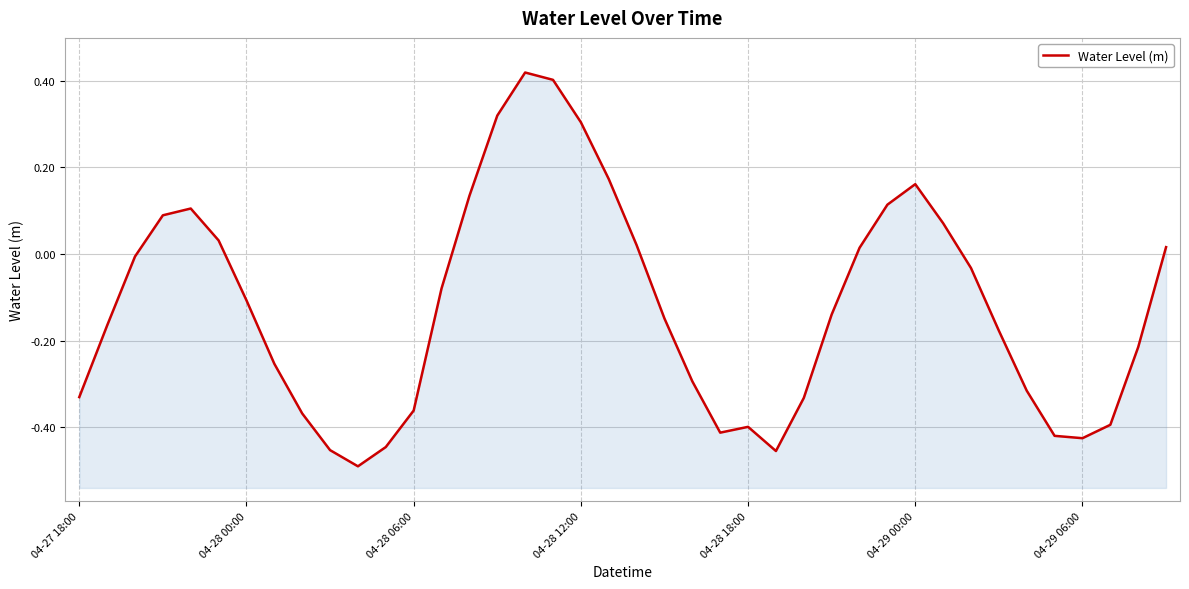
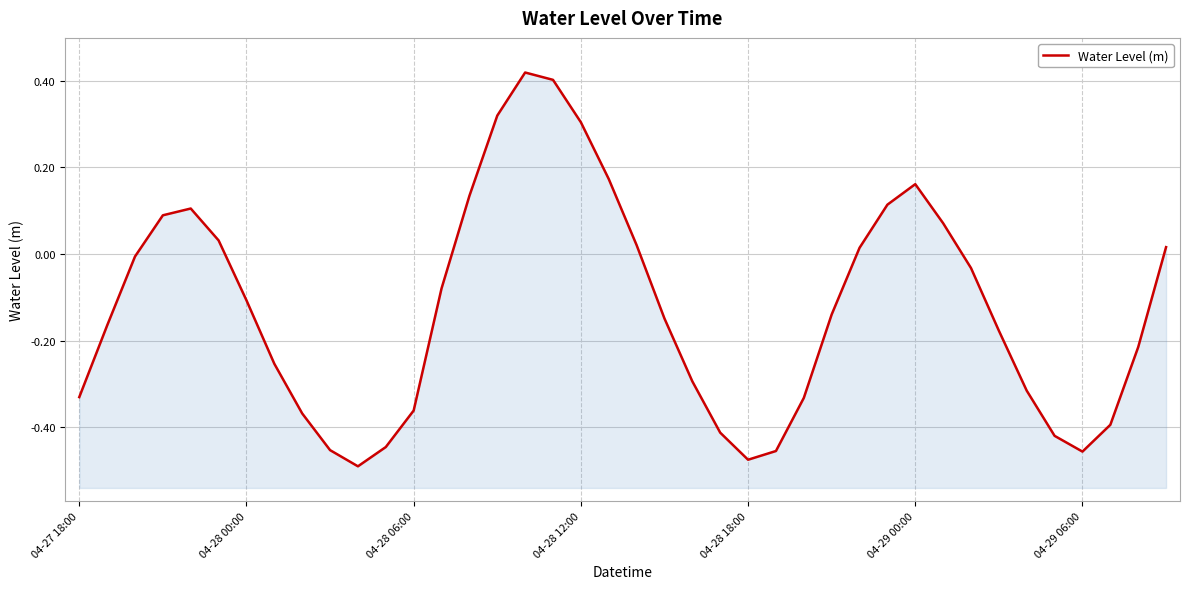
  {
    "04-27 18:00": -0.33,
    "04-28 00:00": -0.11,
    "04-28 06:00": -0.36,
    "04-28 12:00": 0.30,
-   "04-28 18:00": -0.40,
+   "04-28 18:00": -0.48,
    "04-29 00:00": 0.16,
-   "04-29 06:00": -0.43
+   "04-29 06:00": -0.46
  }
